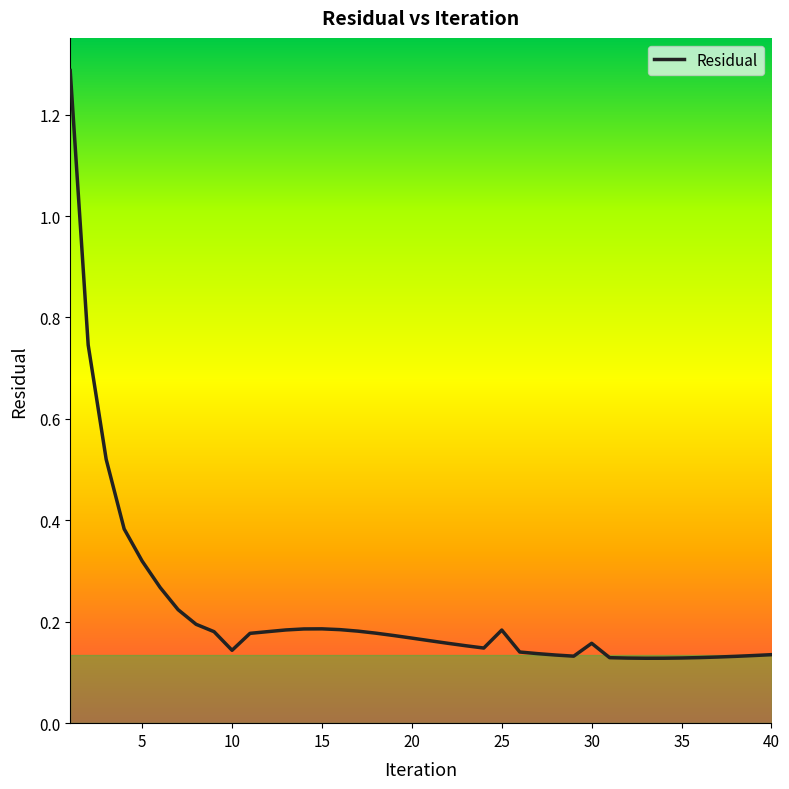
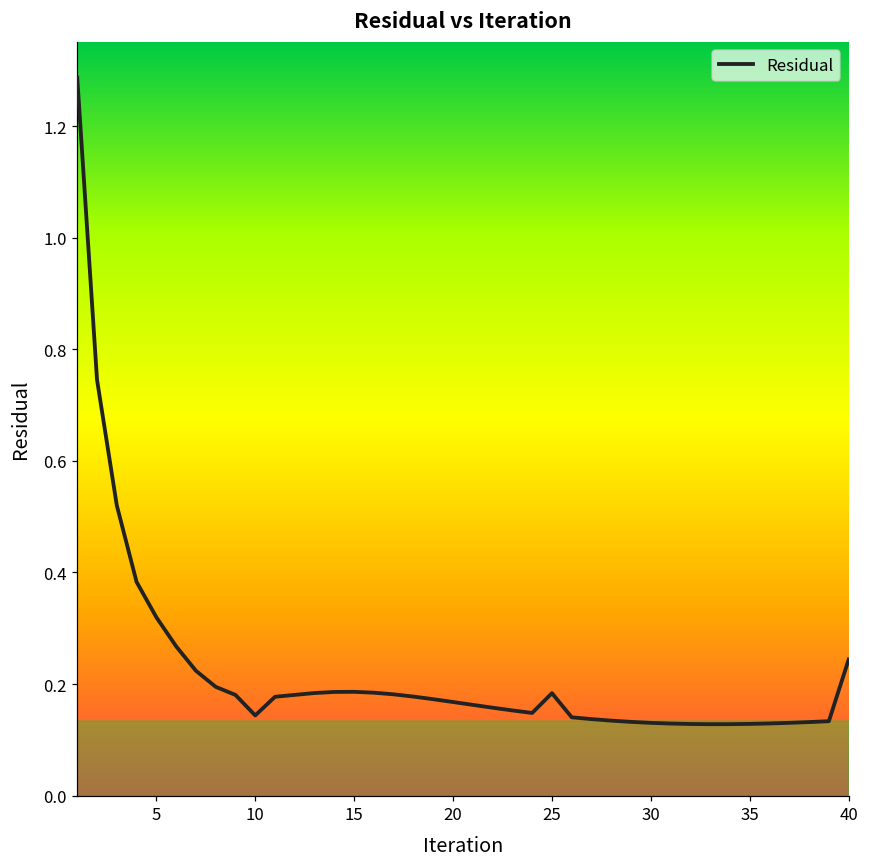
  {
    "5": 0.32,
    "10": 0.14,
    "15": 0.19,
    "20": 0.17,
    "25": 0.18,
-   "30": 0.16,
+   "30": 0.13,
    "35": 0.13,
-   "40": 0.14
+   "40": 0.24
  }
